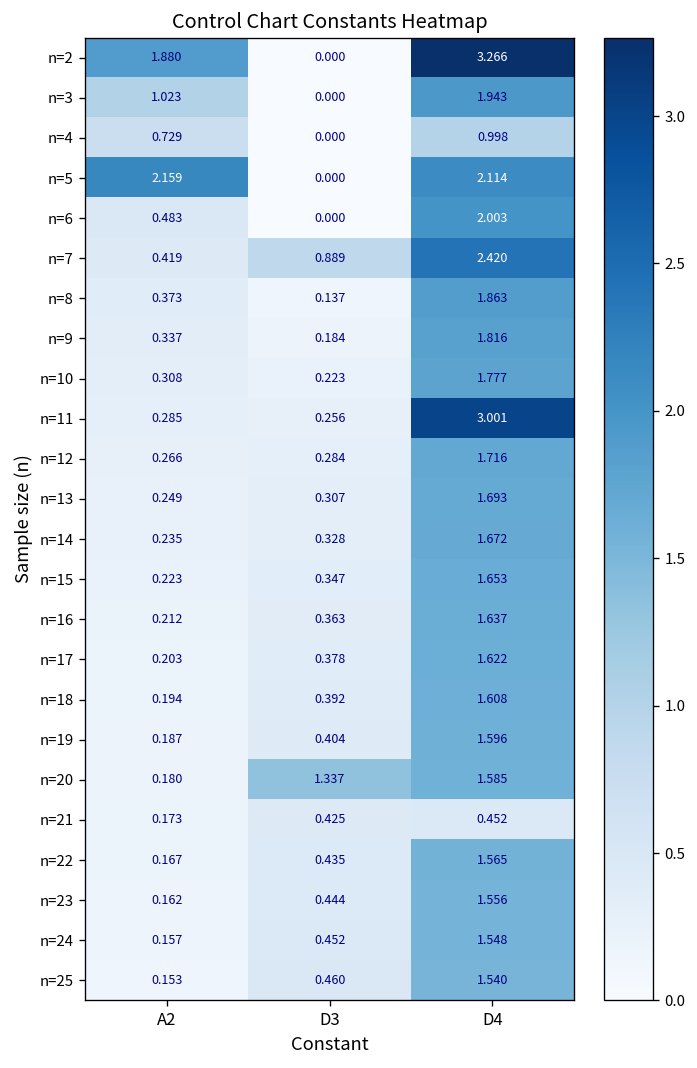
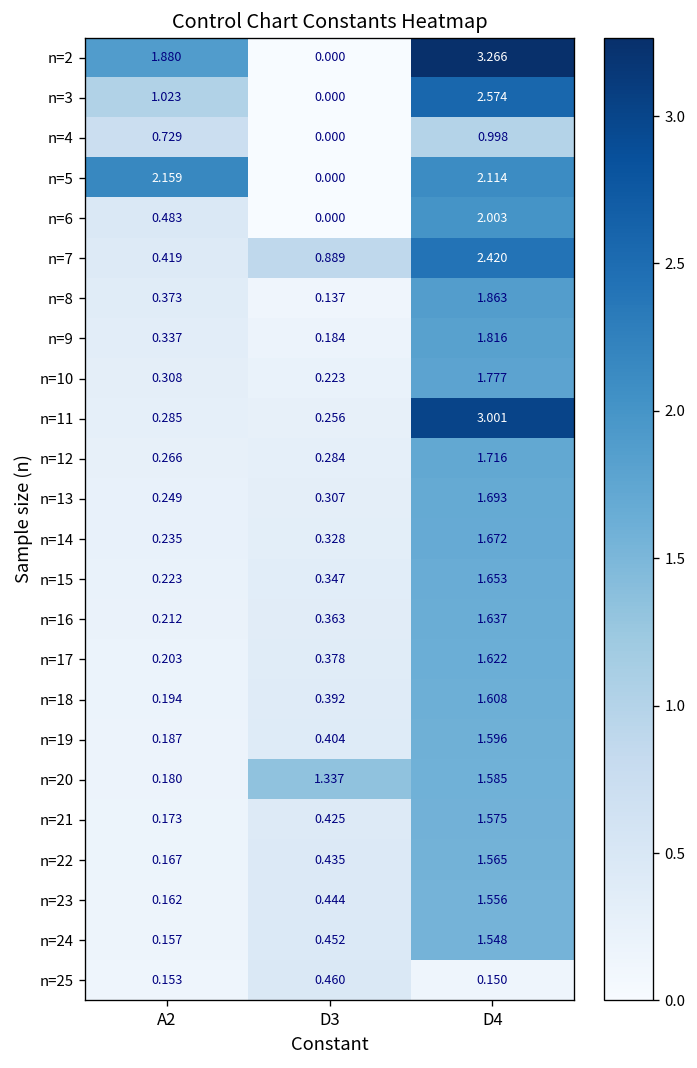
  {
    "n=2": {
      "A2": 1.880,
      "D3": 0.000,
      "D4": 3.266
    },
    "n=3": {
      "A2": 1.023,
      "D3": 0.000,
-     "D4": 1.943
+     "D4": 2.574
    },
    "n=4": {
      "A2": 0.729,
      "D3": 0.000,
      "D4": 0.998
    },
    "n=5": {
      "A2": 2.159,
      "D3": 0.000,
      "D4": 2.114
    },
    "n=6": {
      "A2": 0.483,
      "D3": 0.000,
      "D4": 2.003
    },
    "n=7": {
      "A2": 0.419,
      "D3": 0.889,
      "D4": 2.420
    },
    "n=8": {
      "A2": 0.373,
      "D3": 0.137,
      "D4": 1.863
    },
    "n=9": {
      "A2": 0.337,
      "D3": 0.184,
      "D4": 1.816
    },
    "n=10": {
      "A2": 0.308,
      "D3": 0.223,
      "D4": 1.777
    },
    "n=11": {
      "A2": 0.285,
      "D3": 0.256,
      "D4": 3.001
    },
    "n=12": {
      "A2": 0.266,
      "D3": 0.284,
      "D4": 1.716
    },
    "n=13": {
      "A2": 0.249,
      "D3": 0.307,
      "D4": 1.693
    },
    "n=14": {
      "A2": 0.235,
      "D3": 0.328,
      "D4": 1.672
    },
    "n=15": {
      "A2": 0.223,
      "D3": 0.347,
      "D4": 1.653
    },
    "n=16": {
      "A2": 0.212,
      "D3": 0.363,
      "D4": 1.637
    },
    "n=17": {
      "A2": 0.203,
      "D3": 0.378,
      "D4": 1.622
    },
    "n=18": {
      "A2": 0.194,
      "D3": 0.392,
      "D4": 1.608
    },
    "n=19": {
      "A2": 0.187,
      "D3": 0.404,
      "D4": 1.596
    },
    "n=20": {
      "A2": 0.180,
      "D3": 1.337,
      "D4": 1.585
    },
    "n=21": {
      "A2": 0.173,
      "D3": 0.425,
-     "D4": 0.452
+     "D4": 1.575
    },
    "n=22": {
      "A2": 0.167,
      "D3": 0.435,
      "D4": 1.565
    },
    "n=23": {
      "A2": 0.162,
      "D3": 0.444,
      "D4": 1.556
    },
    "n=24": {
      "A2": 0.157,
      "D3": 0.452,
      "D4": 1.548
    },
    "n=25": {
      "A2": 0.153,
      "D3": 0.460,
-     "D4": 1.540
+     "D4": 0.150
    }
  }
